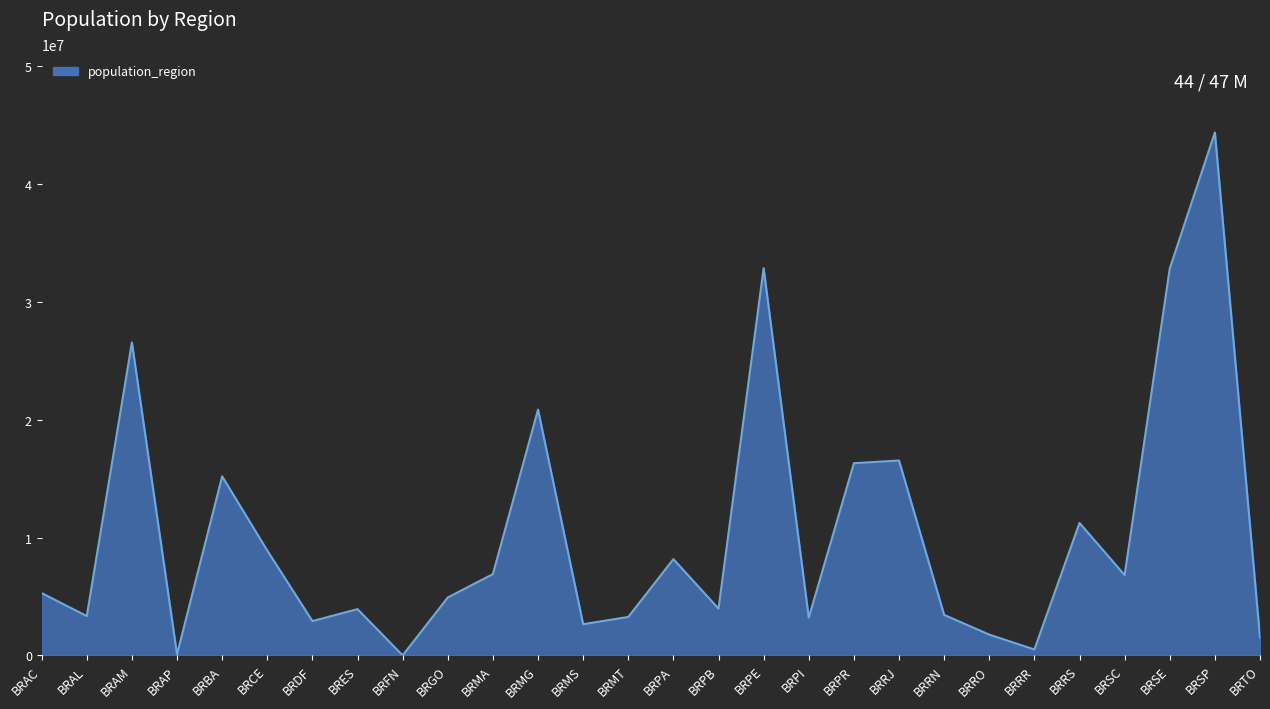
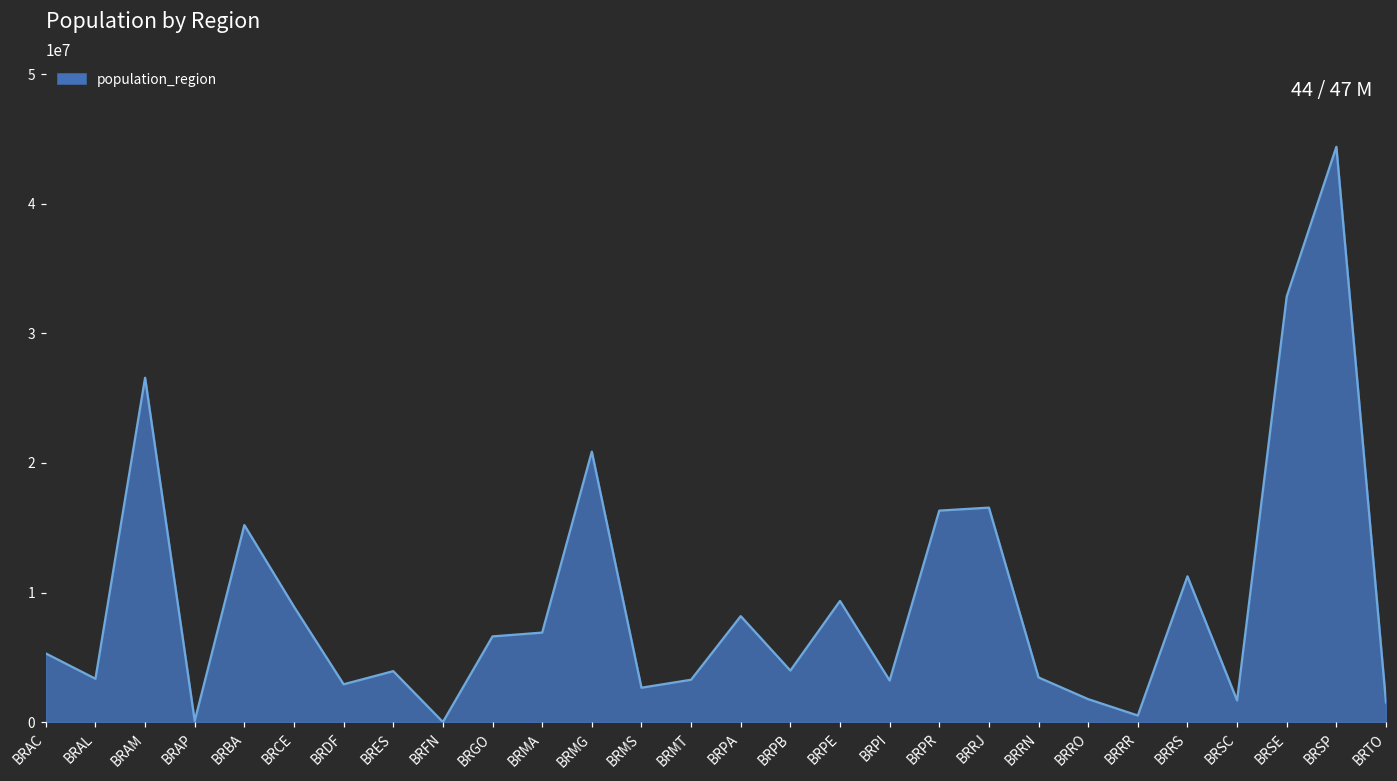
  {
    "BRAC": 5300000,
    "BRAL": 3300000,
    "BRAM": 26600000,
    "BRAP": 100000,
    "BRBA": 15200000,
    "BRCE": 8900000,
    "BRDF": 2900000,
    "BRES": 3900000,
    "BRFN": 0,
-   "BRGO": 4900000,
+   "BRGO": 6600000,
    "BRMA": 6900000,
    "BRMG": 20900000,
    "BRMS": 2700000,
    "BRMT": 3300000,
    "BRPA": 8200000,
    "BRPB": 4000000,
-   "BRPE": 32900000,
+   "BRPE": 9300000,
    "BRPI": 3200000,
    "BRPR": 16300000,
    "BRRJ": 16600000,
    "BRRN": 3400000,
    "BRRO": 1800000,
    "BRRR": 500000,
    "BRRS": 11200000,
-   "BRSC": 6800000,
+   "BRSC": 1700000,
    "BRSE": 32900000,
    "BRSP": 44400000,
    "BRTO": 1500000
  }
